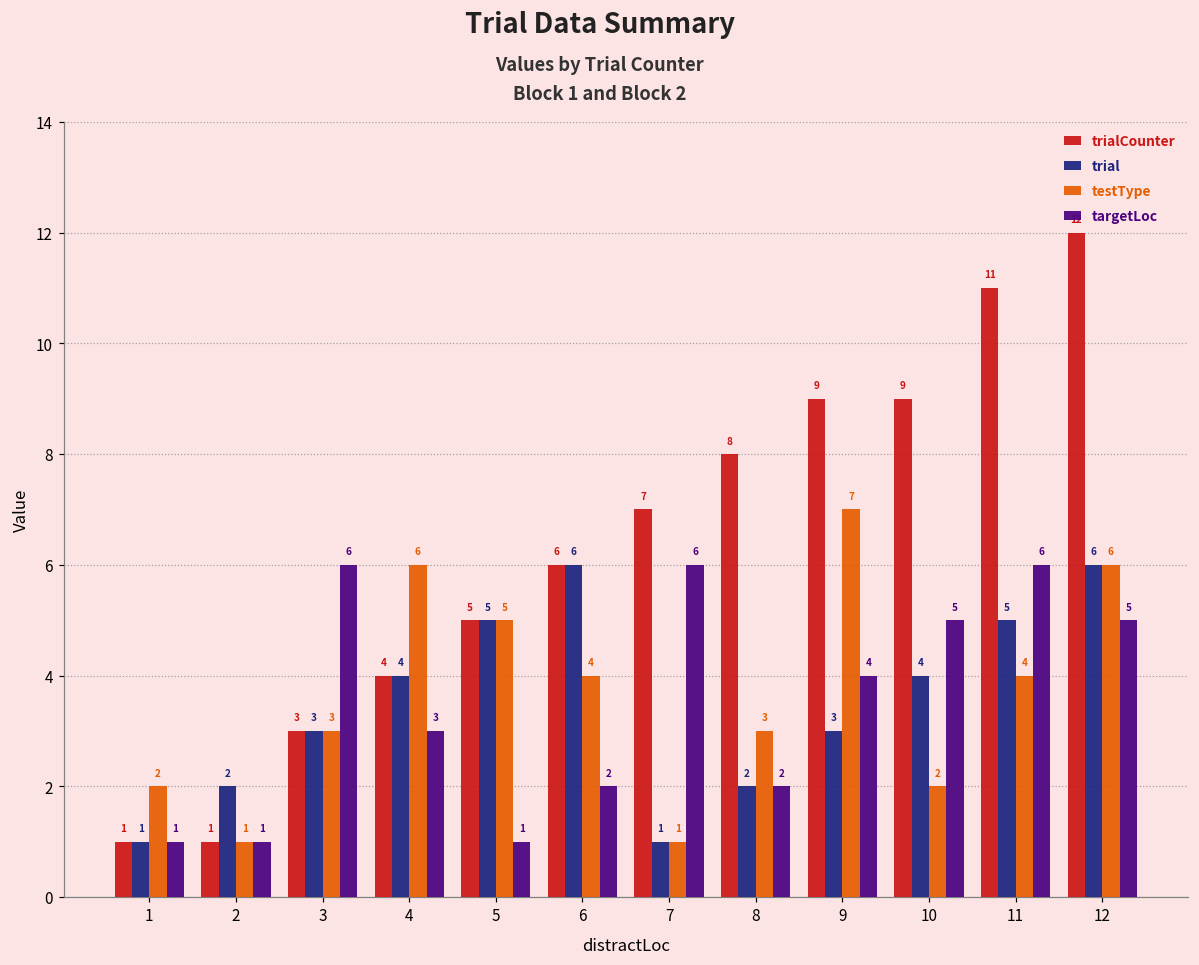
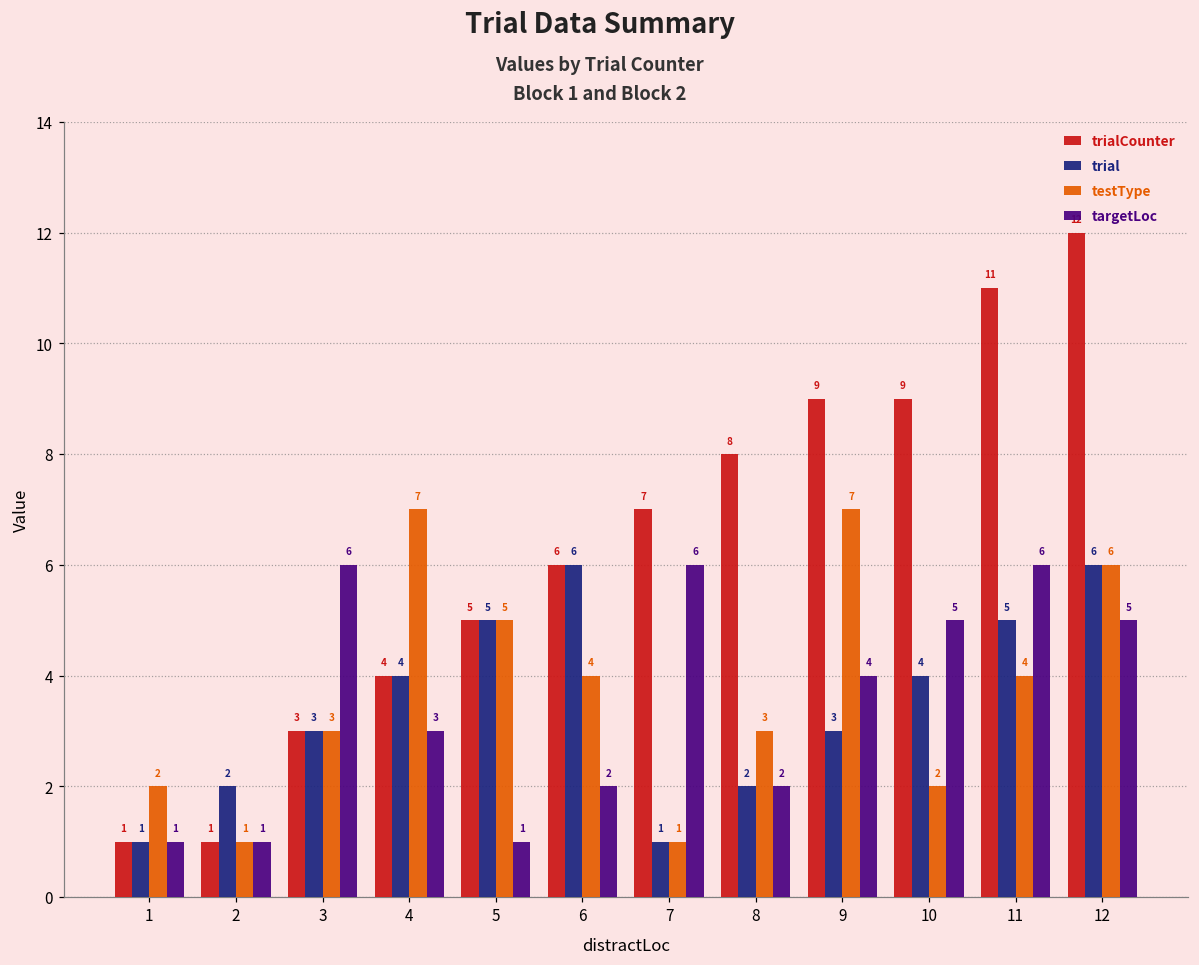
  {
    "trialCounter": {
      "1": 1,
      "2": 1,
      "3": 3,
      "4": 4,
      "5": 5,
      "6": 6,
      "7": 7,
      "8": 8,
      "9": 9,
      "10": 9,
      "11": 11
    },
    "testType": {
      "1": 2,
      "2": 1,
      "3": 3,
-     "4": 6,
+     "4": 7,
      "5": 5,
      "6": 4,
      "7": 1,
      "8": 3,
      "9": 7,
      "10": 2,
      "11": 4,
      "12": 6
    }
  }
